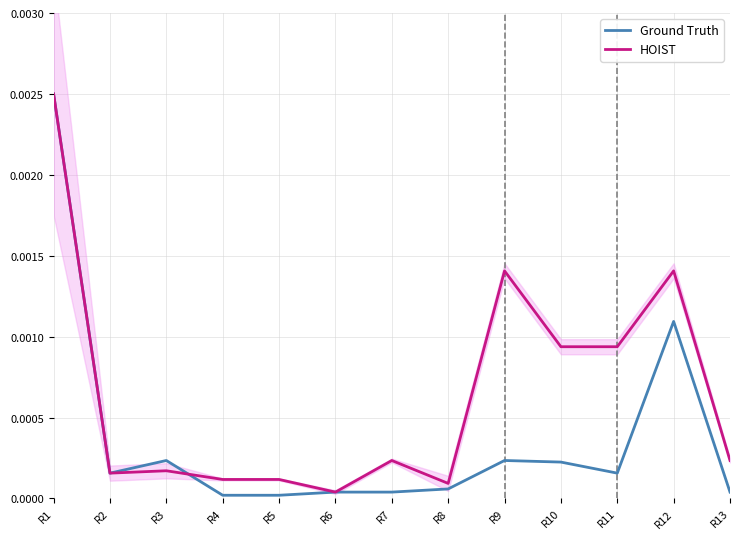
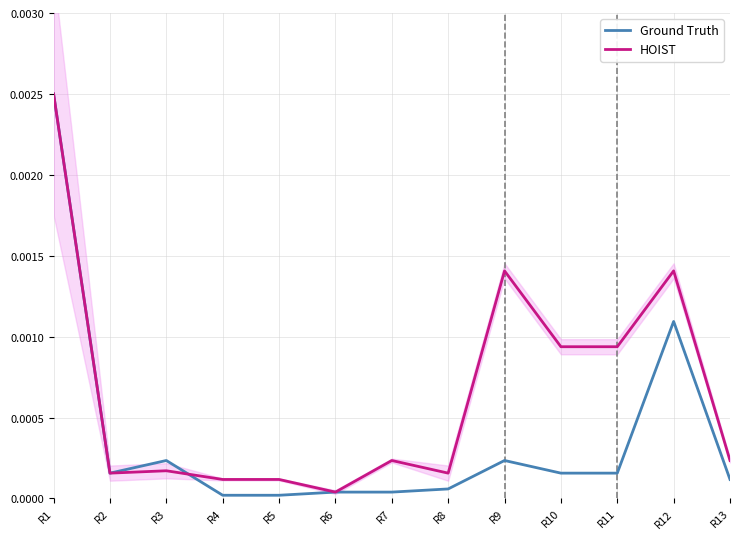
  {
    "Ground Truth": {
      "R3": 0.00023,
      "R4": 0.00002,
      "R5": 0.00002,
      "R7": 0.00004,
      "R8": 0.00006,
      "R9": 0.00023,
-     "R10": 0.00022,
+     "R10": 0.00016,
      "R11": 0.00016,
      "R12": 0.00109,
-     "R13": 0.00004
+     "R13": 0.00012
    },
    "HOIST": {
      "R3": 0.00017,
-     "R8": 0.00009,
+     "R8": 0.00016,
      "R9": 0.00141,
      "R10": 0.00094,
      "R11": 0.00094,
      "R12": 0.00141
    }
  }
